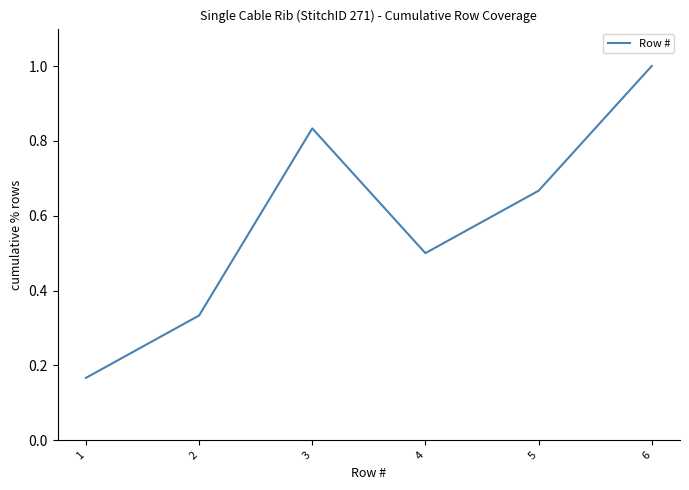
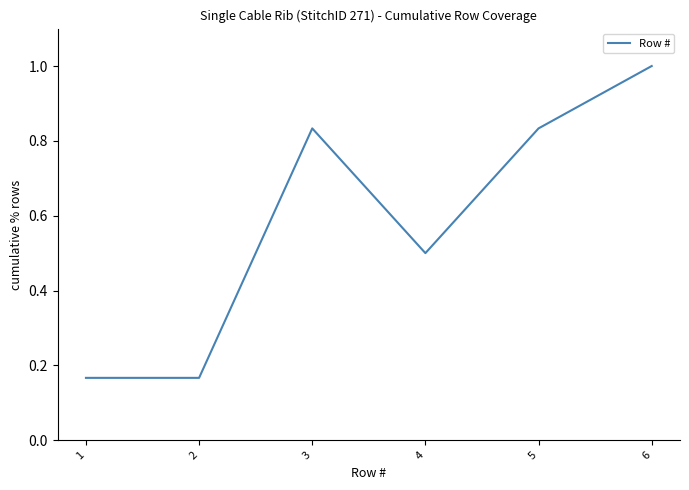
  {
    "1": 0.17,
-   "2": 0.33,
+   "2": 0.17,
    "3": 0.83,
    "4": 0.50,
-   "5": 0.67,
+   "5": 0.83,
    "6": 1.00
  }
